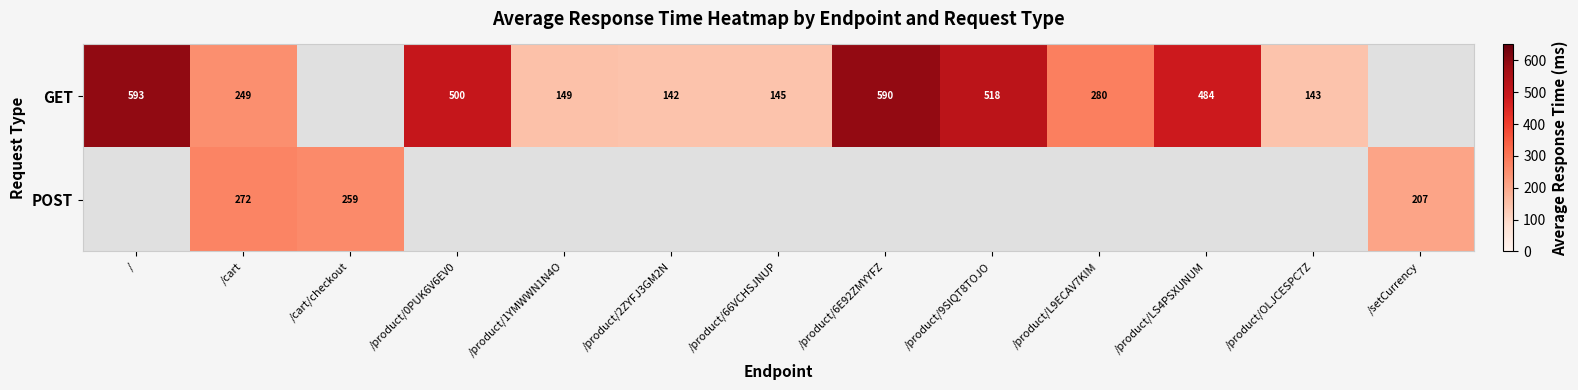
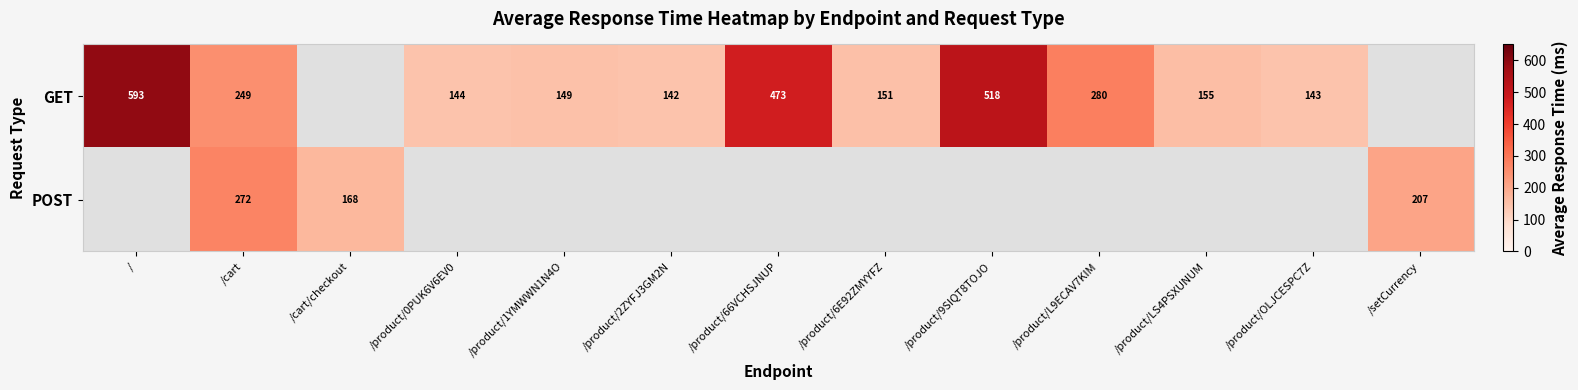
  {
    "GET": {
      "/": 593,
      "/cart": 249,
-     "/product/0PUK6V6EV0": 500,
+     "/product/0PUK6V6EV0": 144,
      "/product/1YMWWN1N4O": 149,
      "/product/2ZYFJ3GM2N": 142,
-     "/product/66VCHSJNUP": 145,
-     "/product/6E92ZMYYFZ": 590,
+     "/product/66VCHSJNUP": 473,
+     "/product/6E92ZMYYFZ": 151,
      "/product/9SIQT8TOJO": 518,
      "/product/L9ECAV7KIM": 280,
-     "/product/LS4PSXUNUM": 484,
+     "/product/LS4PSXUNUM": 155,
      "/product/OLJCESPC7Z": 143
    },
    "POST": {
      "/cart": 272,
-     "/cart/checkout": 259,
+     "/cart/checkout": 168,
      "/setCurrency": 207
    }
  }
